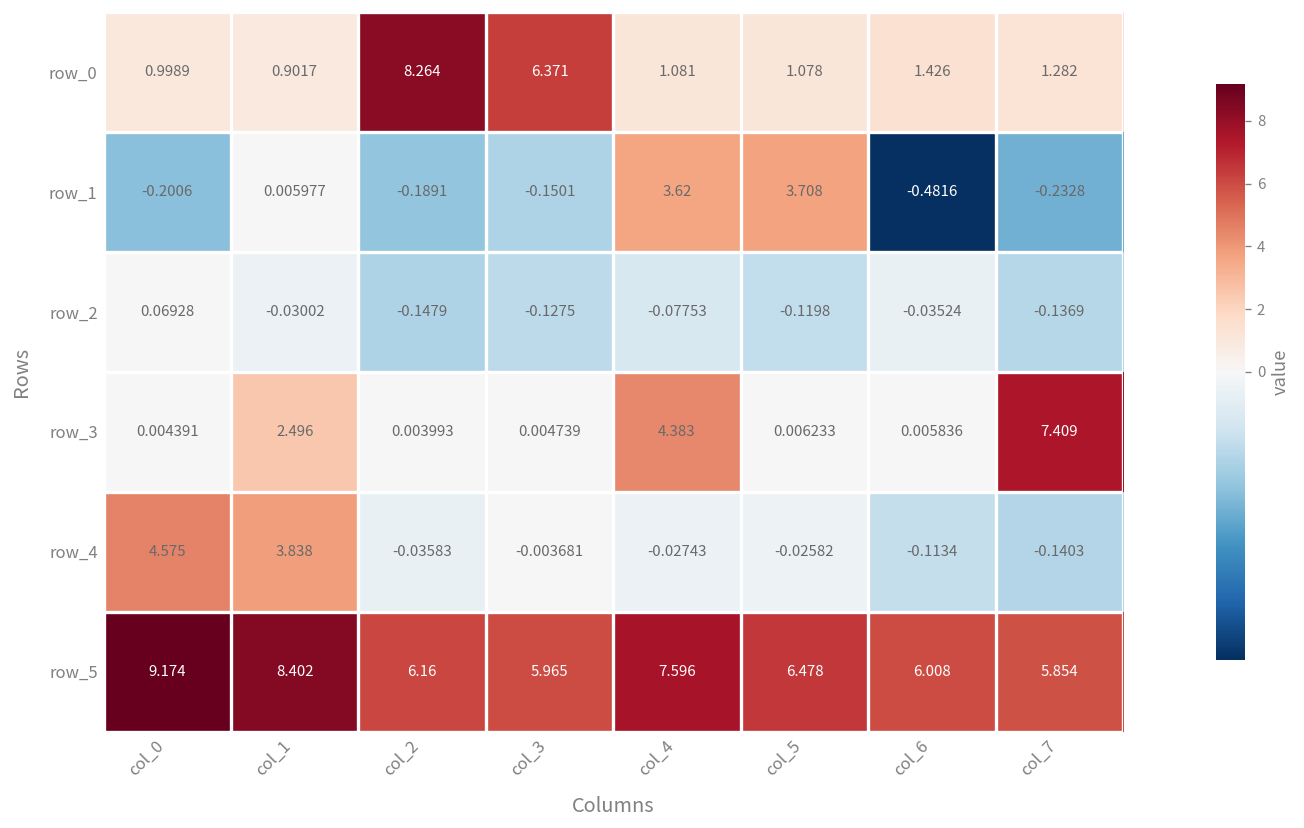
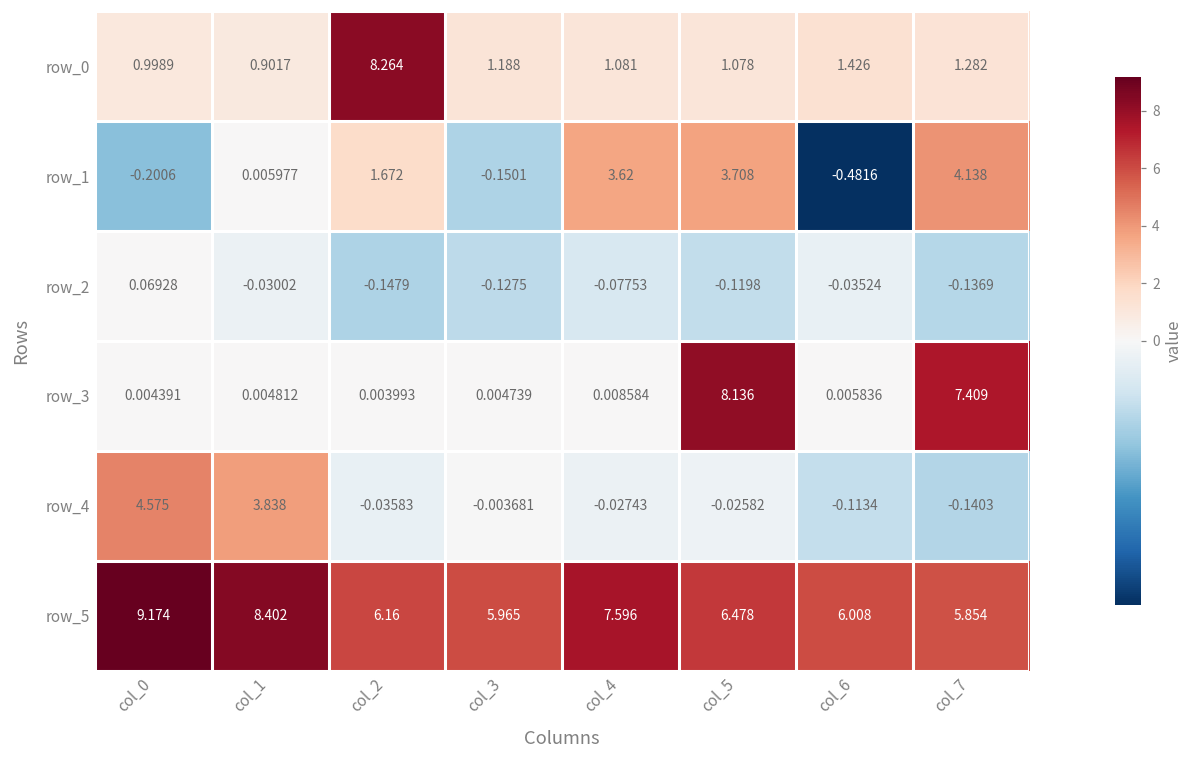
  {
    "row_0": {
      "col_0": 0.9989,
      "col_1": 0.9017,
      "col_2": 8.264,
-     "col_3": 6.371,
+     "col_3": 1.188,
      "col_4": 1.081,
      "col_5": 1.078,
      "col_6": 1.426,
      "col_7": 1.282
    },
    "row_1": {
      "col_0": -0.2006,
      "col_1": 0.005977,
-     "col_2": -0.1891,
+     "col_2": 1.672,
      "col_3": -0.1501,
      "col_4": 3.62,
      "col_5": 3.708,
      "col_6": -0.4816,
-     "col_7": -0.2328
+     "col_7": 4.138
    },
    "row_2": {
      "col_0": 0.06928,
      "col_1": -0.03002,
      "col_2": -0.1479,
      "col_3": -0.1275,
      "col_4": -0.07753,
      "col_5": -0.1198,
      "col_6": -0.03524,
      "col_7": -0.1369
    },
    "row_3": {
      "col_0": 0.004391,
-     "col_1": 2.496,
+     "col_1": 0.004812,
      "col_2": 0.003993,
      "col_3": 0.004739,
-     "col_4": 4.383,
-     "col_5": 0.006233,
+     "col_4": 0.008584,
+     "col_5": 8.136,
      "col_6": 0.005836,
      "col_7": 7.409
    },
    "row_4": {
      "col_0": 4.575,
      "col_1": 3.838,
      "col_2": -0.03583,
      "col_3": -0.003681,
      "col_4": -0.02743,
      "col_5": -0.02582,
      "col_6": -0.1134,
      "col_7": -0.1403
    },
    "row_5": {
      "col_0": 9.174,
      "col_1": 8.402,
      "col_2": 6.16,
      "col_3": 5.965,
      "col_4": 7.596,
      "col_5": 6.478,
      "col_6": 6.008,
      "col_7": 5.854
    }
  }
